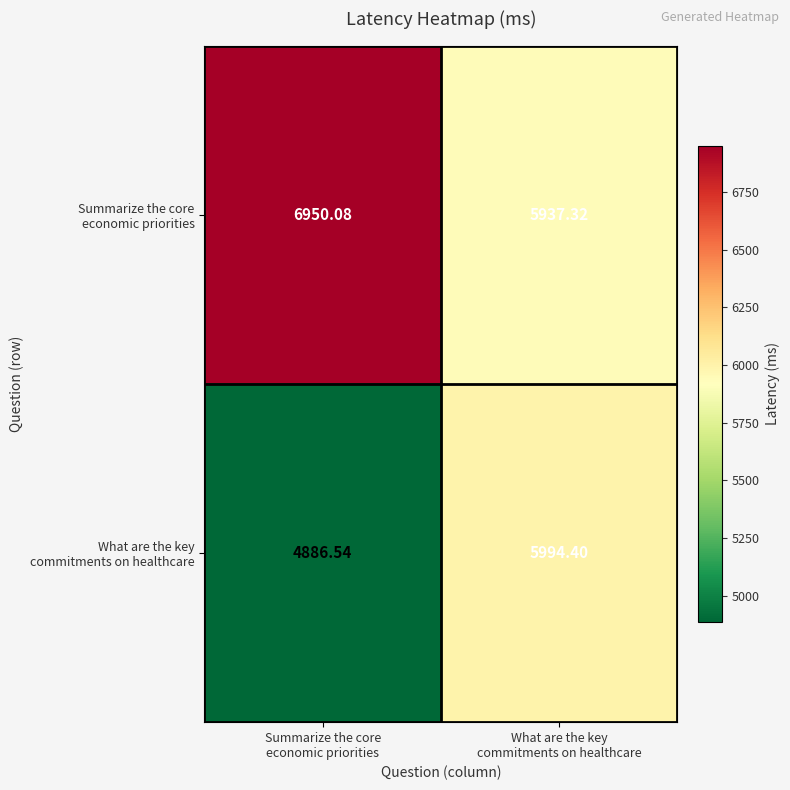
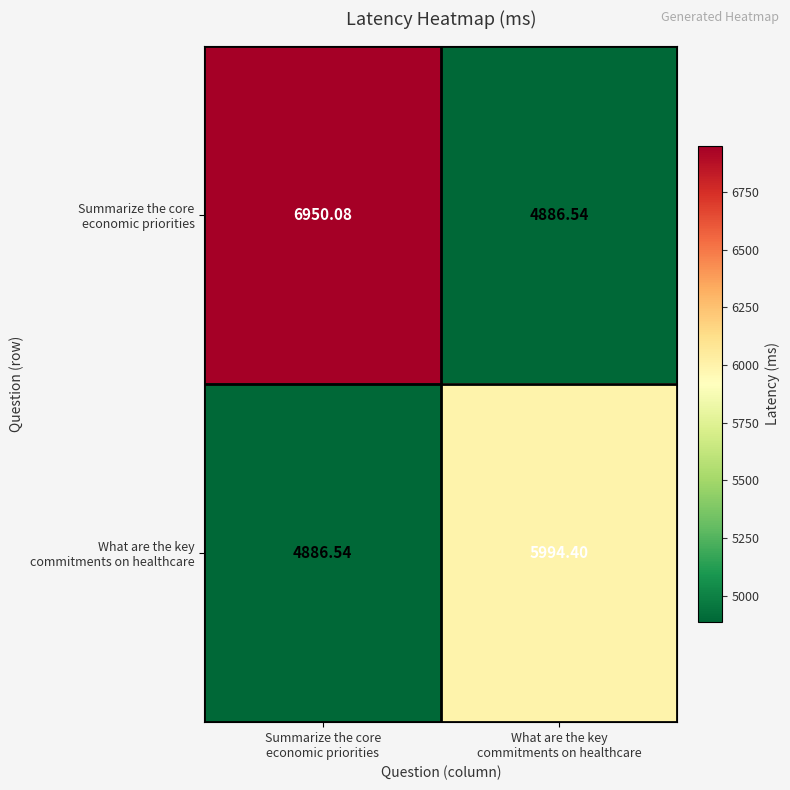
  {
    "Summarize the core economic priorities": {
      "Summarize the core economic priorities": 6950.08,
-     "What are the key commitments on healthcare": 5937.32
+     "What are the key commitments on healthcare": 4886.54
    },
    "What are the key commitments on healthcare": {
      "Summarize the core economic priorities": 4886.54,
      "What are the key commitments on healthcare": 5994.40
    }
  }
